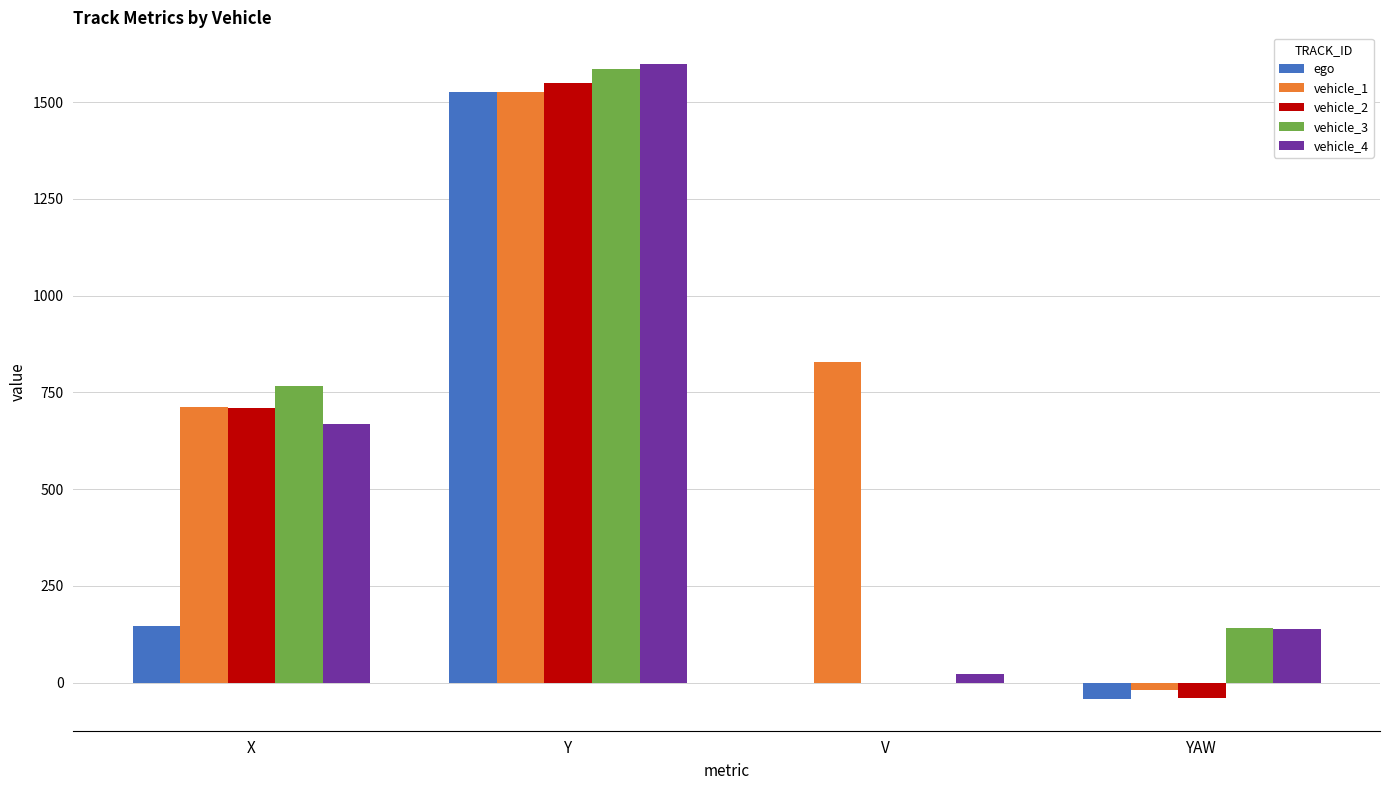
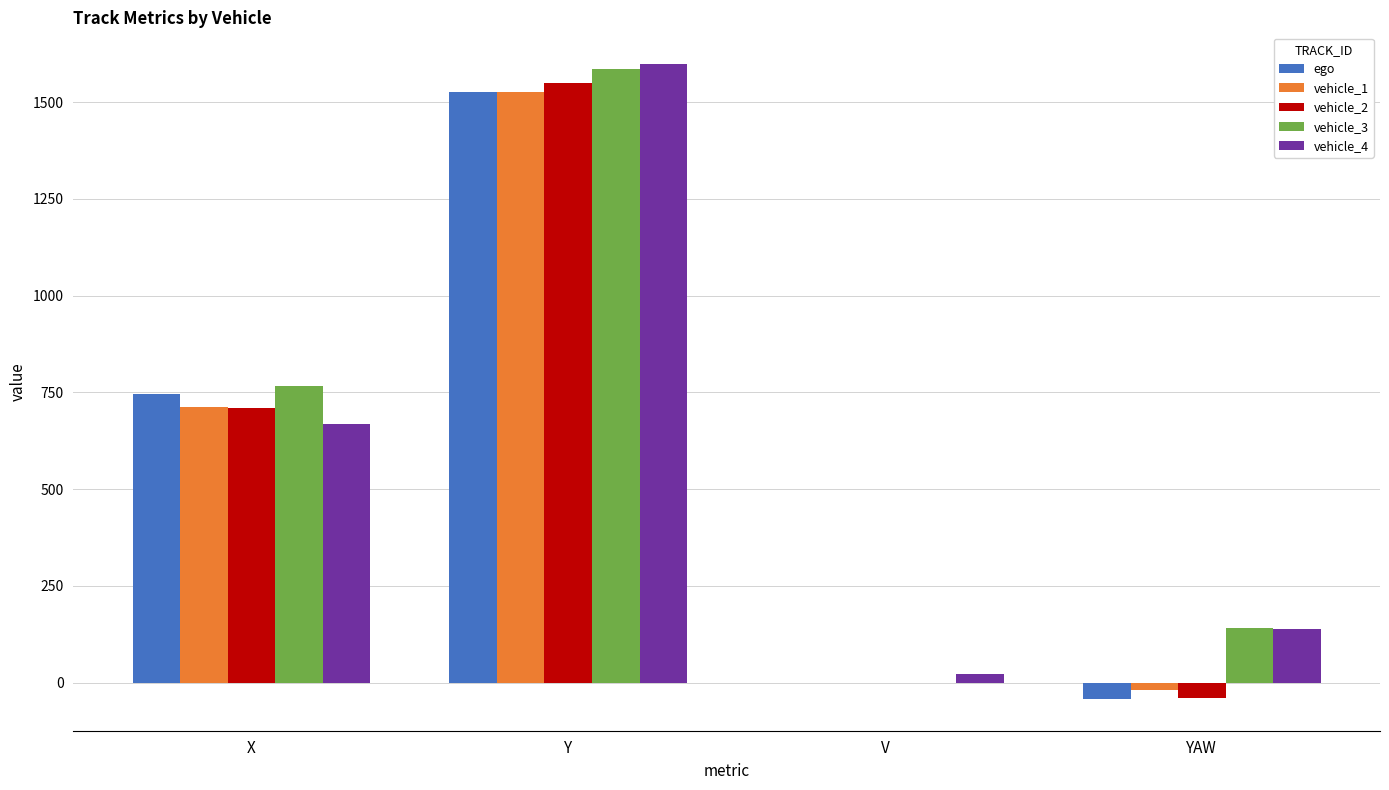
  {
    "ego": {
-     "X": 150,
+     "X": 750,
      "Y": 1530,
      "V": 0,
      "YAW": -40
    },
    "vehicle_1": {
      "X": 710,
      "Y": 1530,
-     "V": 830,
+     "V": 0,
      "YAW": -20
    },
    "vehicle_2": {
      "X": 710,
      "Y": 1550,
      "V": 0,
      "YAW": -40
    },
    "vehicle_3": {
      "X": 770,
      "Y": 1580,
      "YAW": 140
    },
    "vehicle_4": {
      "X": 670,
      "Y": 1600,
      "V": 20,
      "YAW": 140
    }
  }
